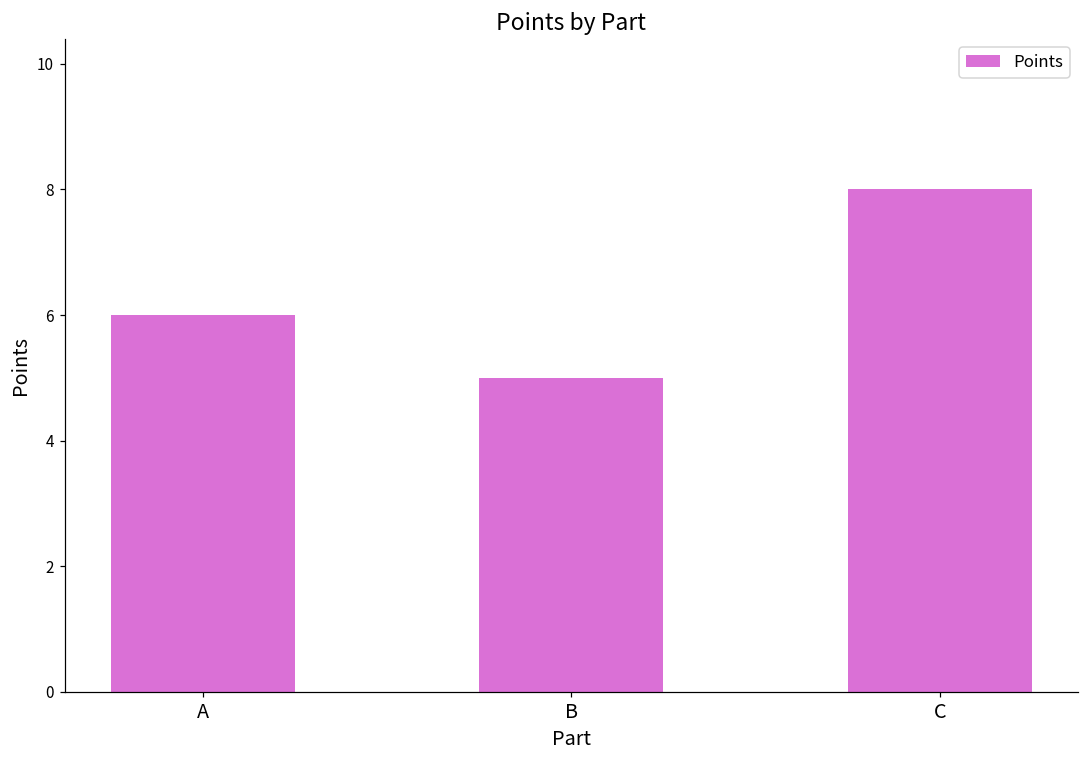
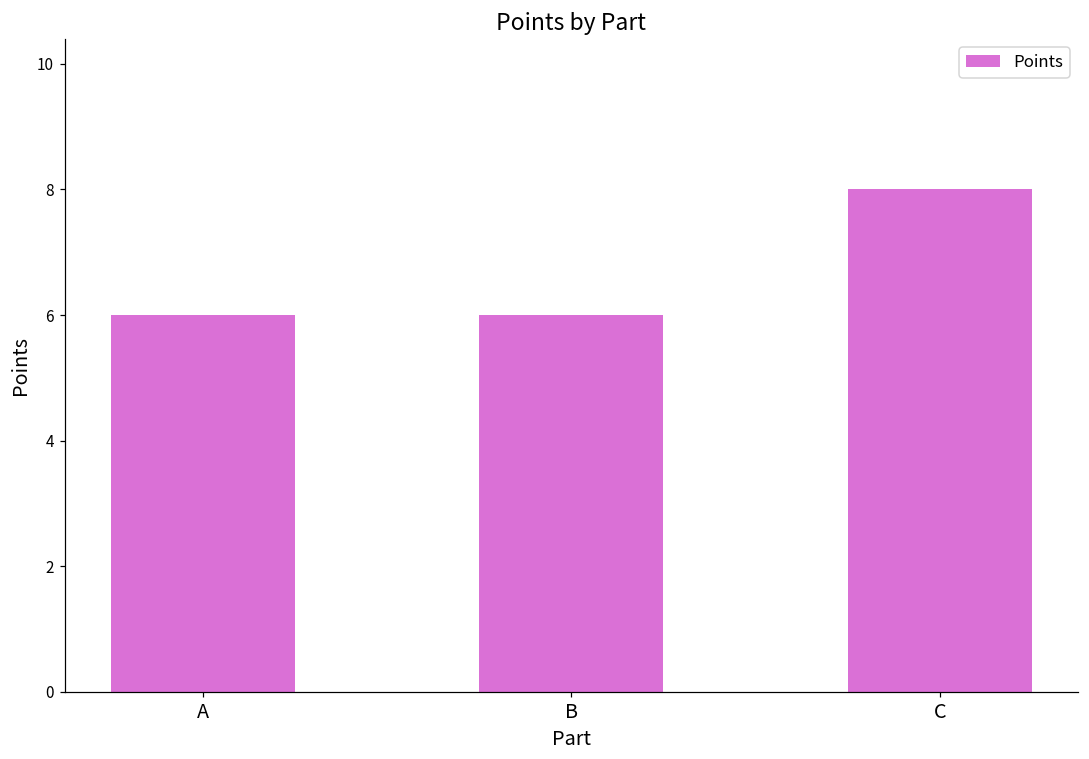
  {
    "A": 6,
-   "B": 5,
+   "B": 6,
    "C": 8
  }
